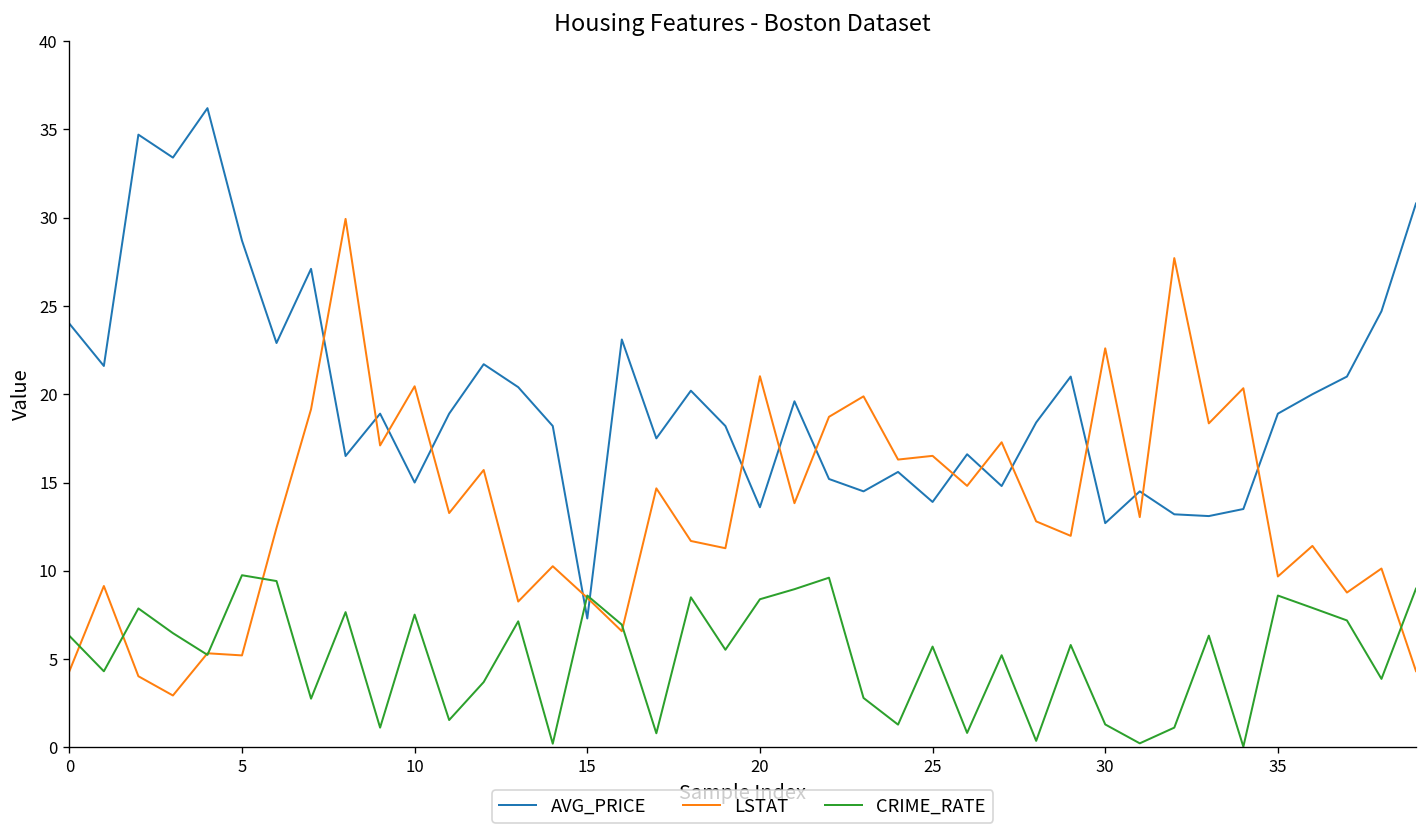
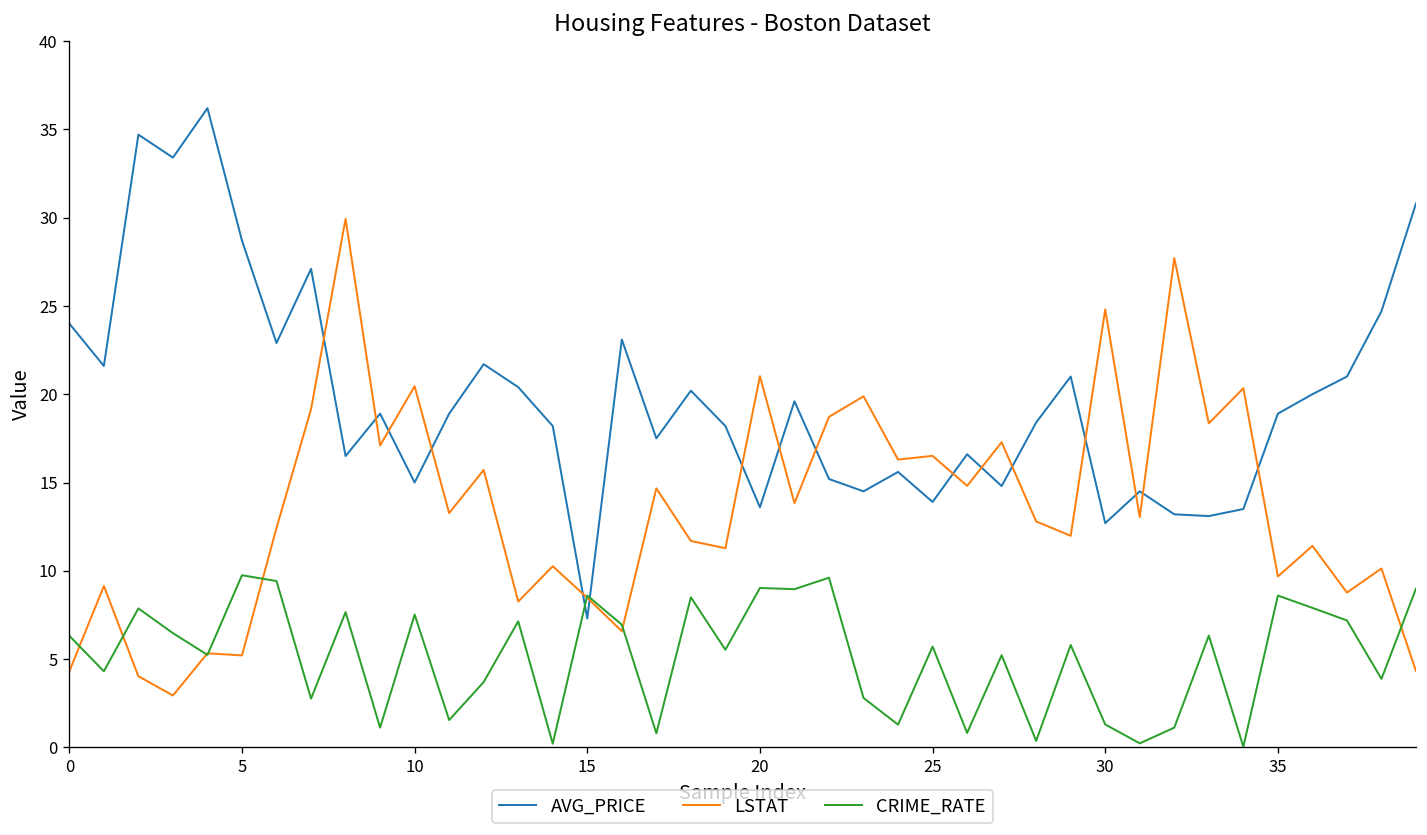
  {
    "AVG_PRICE": {
      "0": 24.0,
      "5": 28.7,
      "10": 15.0,
      "15": 7.3,
      "20": 13.6,
      "25": 13.9,
      "30": 12.7,
      "35": 18.9
    },
    "LSTAT": {
      "0": 4.3,
      "5": 5.2,
      "10": 20.5,
      "20": 21.0,
      "25": 16.5,
-     "30": 22.6,
+     "30": 24.8,
      "35": 9.7
    },
    "CRIME_RATE": {
      "0": 6.3,
      "5": 9.8,
      "10": 7.5,
-     "20": 8.4,
+     "20": 9.0,
      "25": 5.7,
      "30": 1.3,
      "35": 8.6
    }
  }
